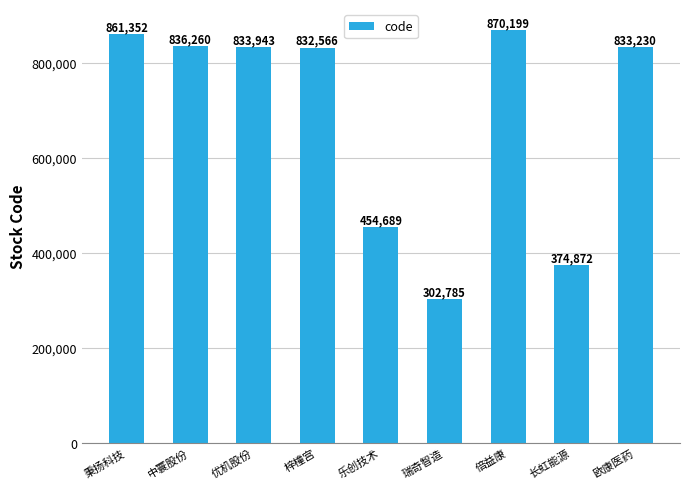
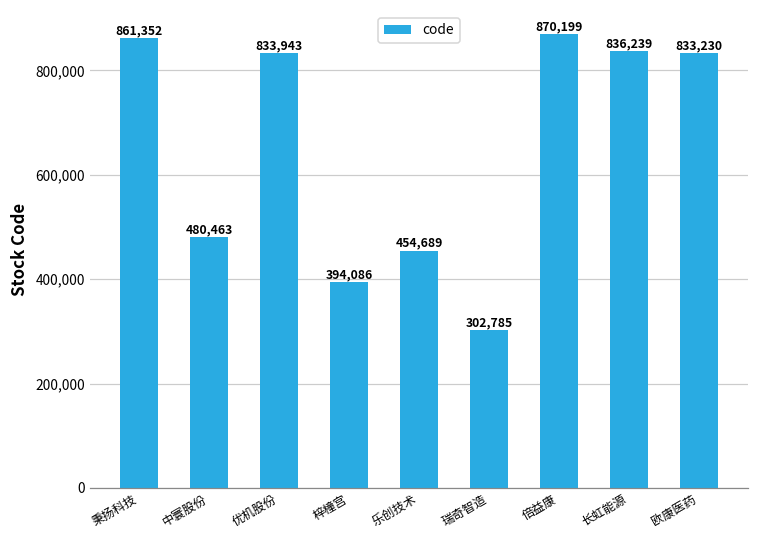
  {
    "秉扬科技": "861,352",
-   "中寰股份": "836,260",
+   "中寰股份": "480,463",
    "优机股份": "833,943",
-   "梓橦宫": "832,566",
+   "梓橦宫": "394,086",
    "乐创技术": "454,689",
    "瑞奇智造": "302,785",
    "倍益康": "870,199",
-   "长虹能源": "374,872",
+   "长虹能源": "836,239",
    "欧康医药": "833,230"
  }
